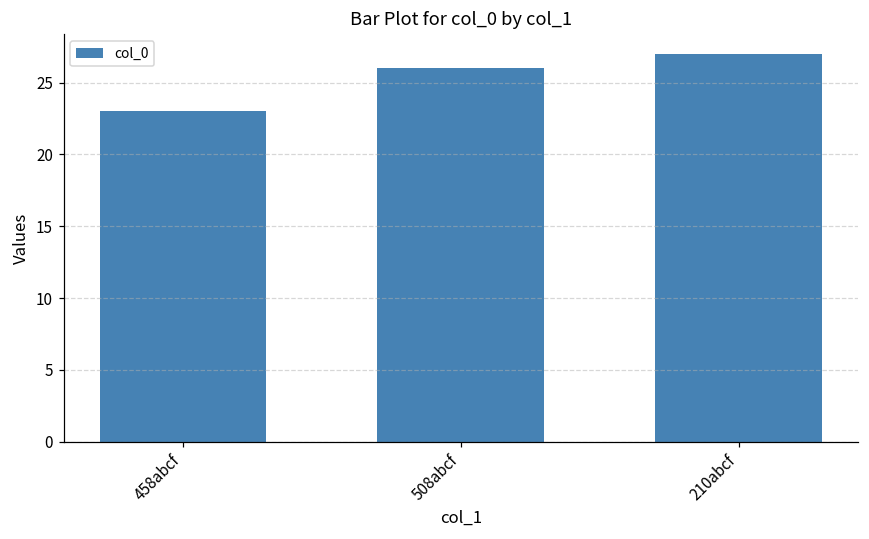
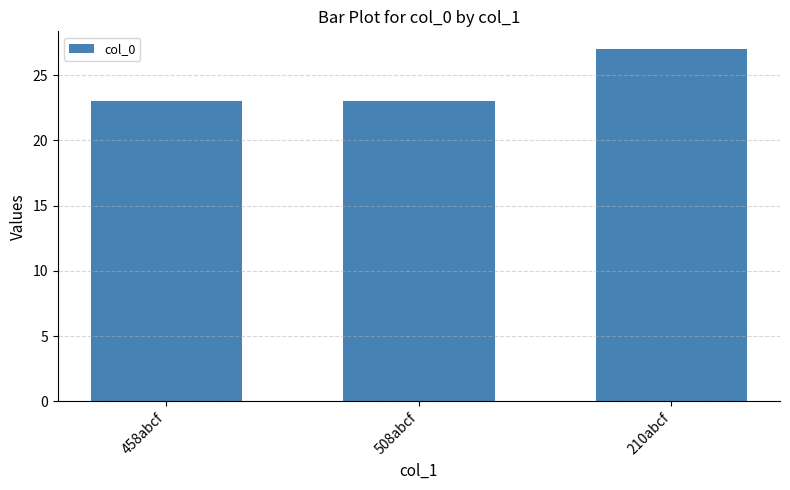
  {
    "458abcf": 23,
-   "508abcf": 26,
+   "508abcf": 23,
    "210abcf": 27
  }
